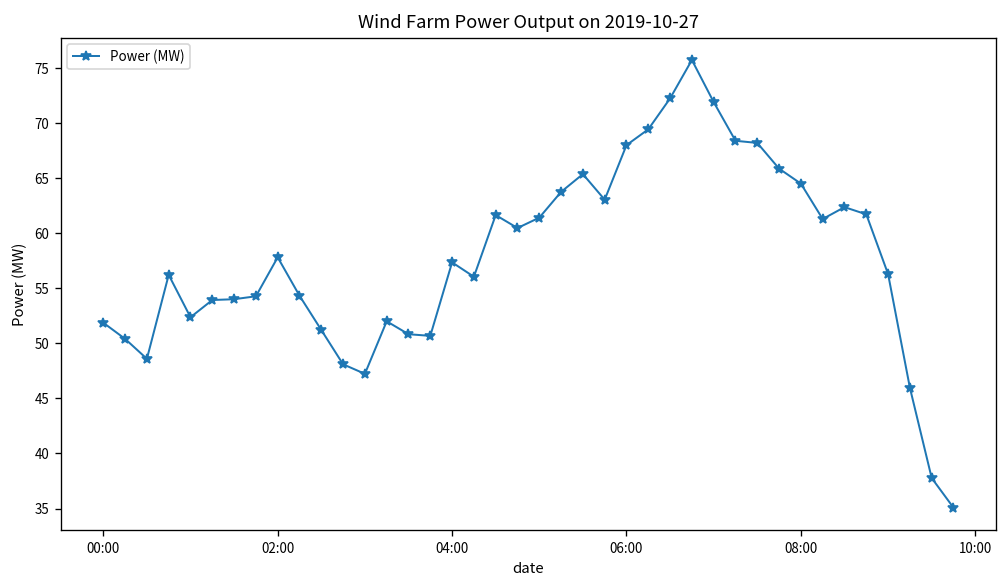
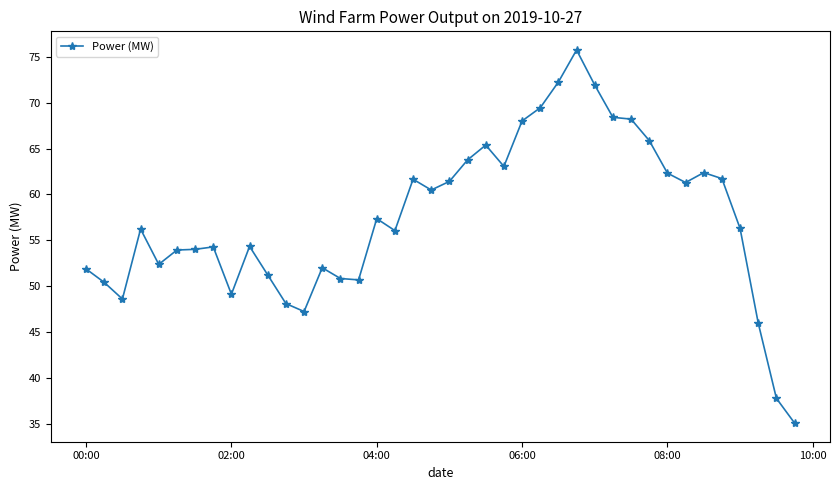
  {
    "00:00": 52,
-   "02:00": 58,
+   "02:00": 49,
    "04:00": 57,
    "06:00": 68,
-   "08:00": 65
+   "08:00": 62
  }
